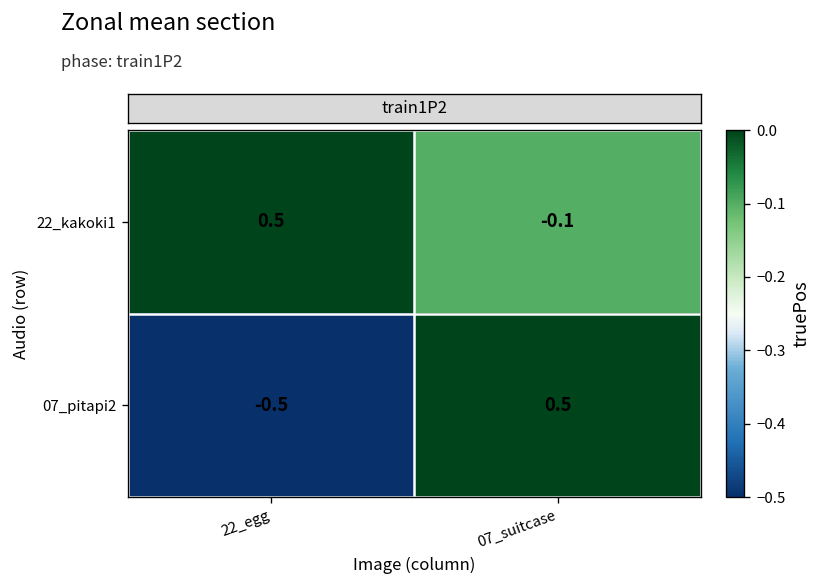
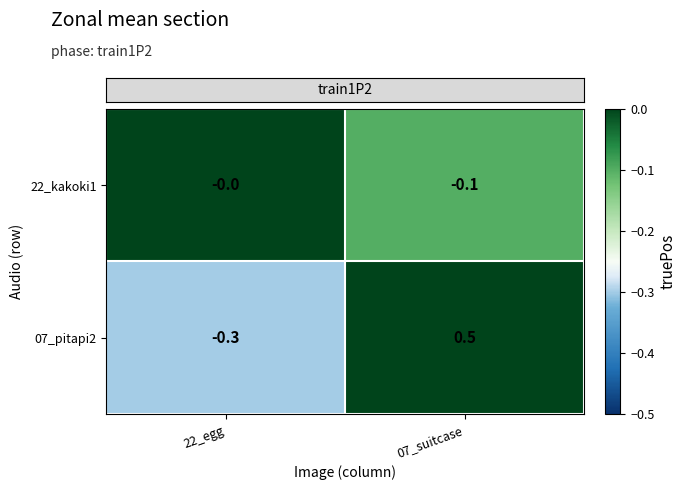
  {
    "22_kakoki1": {
-     "22_egg": 0.5,
+     "22_egg": -0.0,
      "07_suitcase": -0.1
    },
    "07_pitapi2": {
-     "22_egg": -0.5,
+     "22_egg": -0.3,
      "07_suitcase": 0.5
    }
  }
